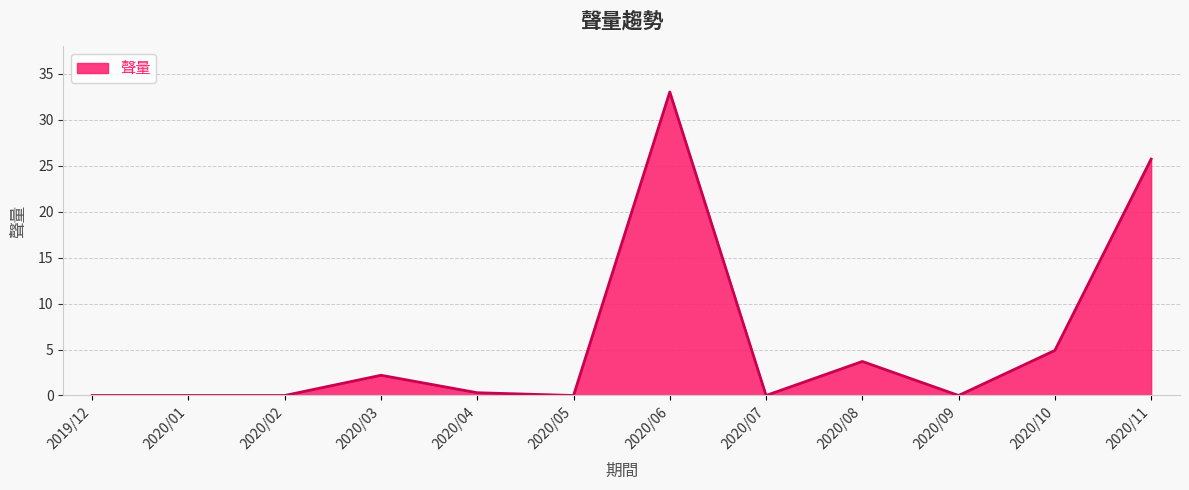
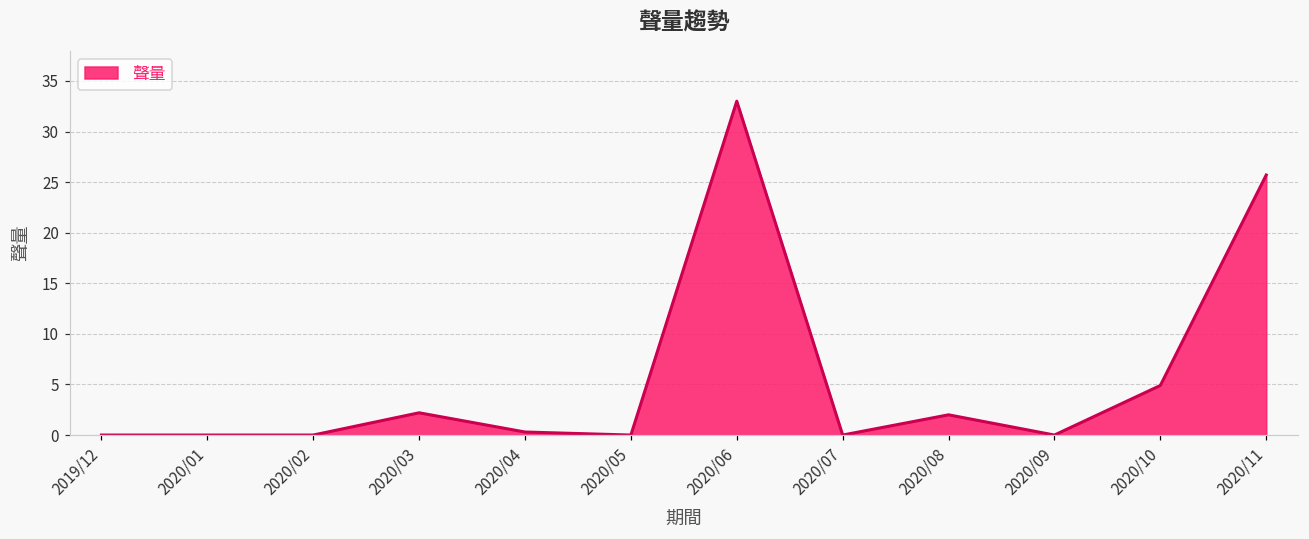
  {
    "2019/12": 0,
    "2020/01": 0,
    "2020/02": 0,
    "2020/03": 2,
    "2020/04": 0,
    "2020/05": 0,
    "2020/06": 33,
    "2020/07": 0,
-   "2020/08": 4,
+   "2020/08": 2,
    "2020/09": 0,
    "2020/10": 5,
    "2020/11": 26
  }
